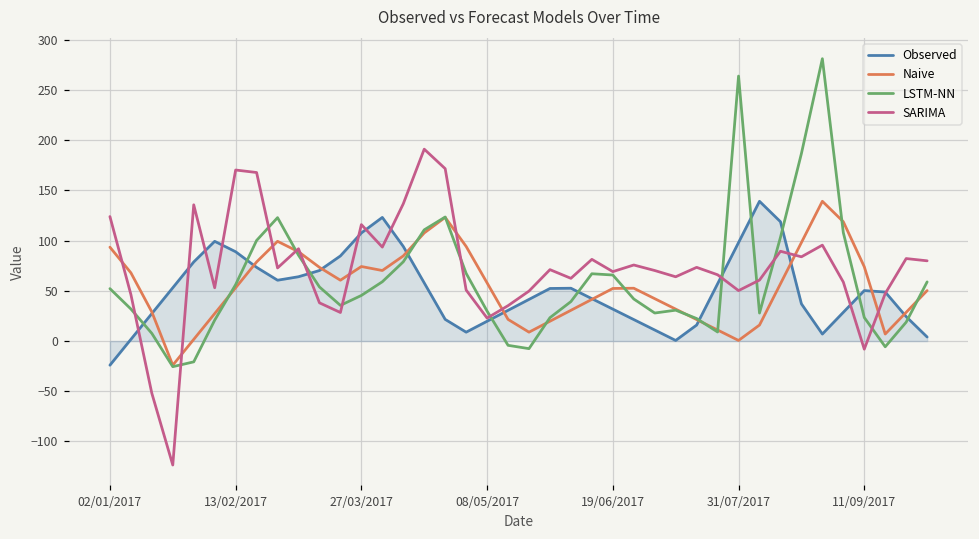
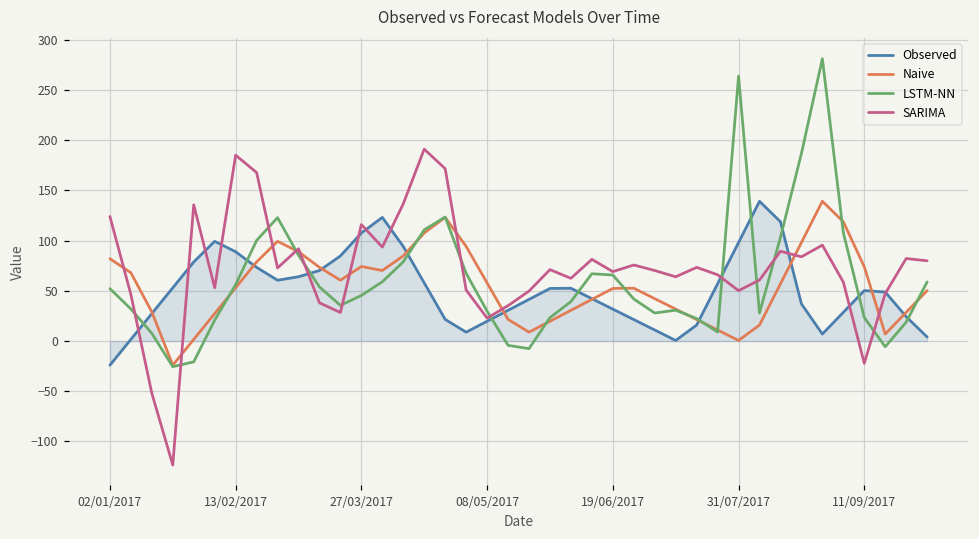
  {
    "Naive": {
-     "02/01/2017": 90,
+     "02/01/2017": 80,
      "13/02/2017": 50,
      "27/03/2017": 70,
      "08/05/2017": 60,
      "19/06/2017": 50,
      "31/07/2017": 0,
      "11/09/2017": 70
    },
    "LSTM-NN": {
      "02/01/2017": 50,
      "13/02/2017": 60,
      "27/03/2017": 50,
      "08/05/2017": 30,
      "19/06/2017": 70,
      "31/07/2017": 260,
      "11/09/2017": 20
    },
    "SARIMA": {
      "02/01/2017": 120,
-     "13/02/2017": 170,
+     "13/02/2017": 190,
      "27/03/2017": 120,
      "08/05/2017": 20,
      "19/06/2017": 70,
      "31/07/2017": 50,
-     "11/09/2017": -10
+     "11/09/2017": -20
    }
  }
